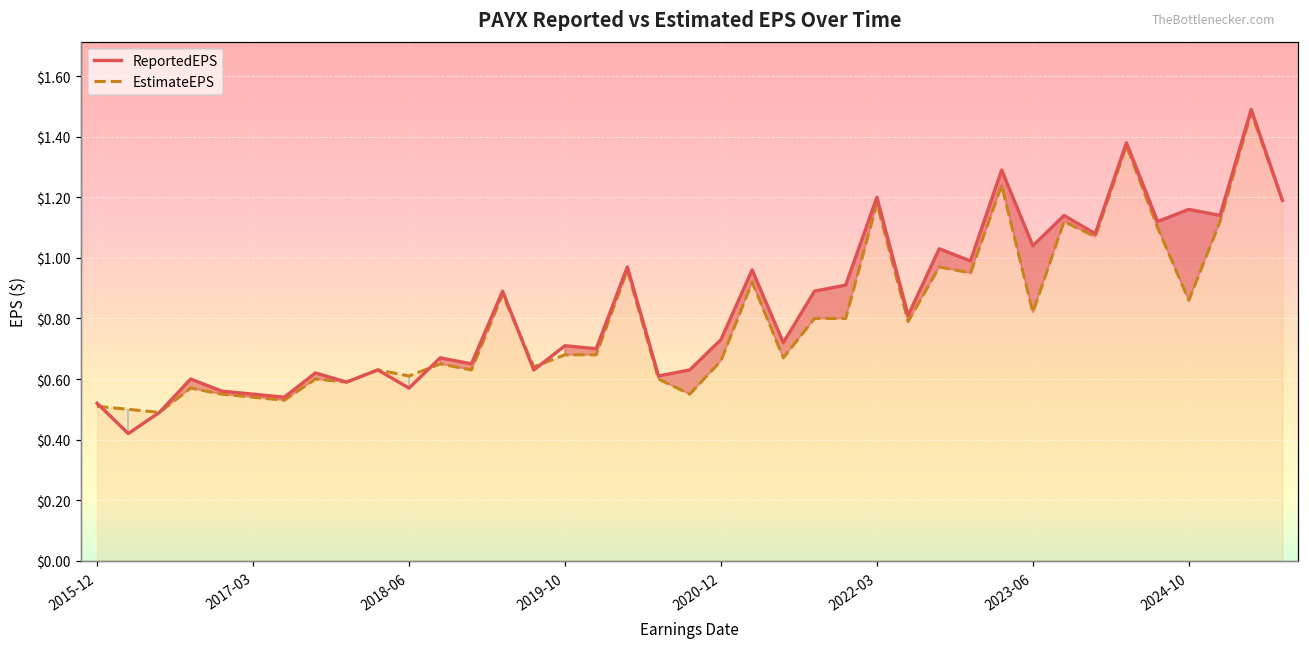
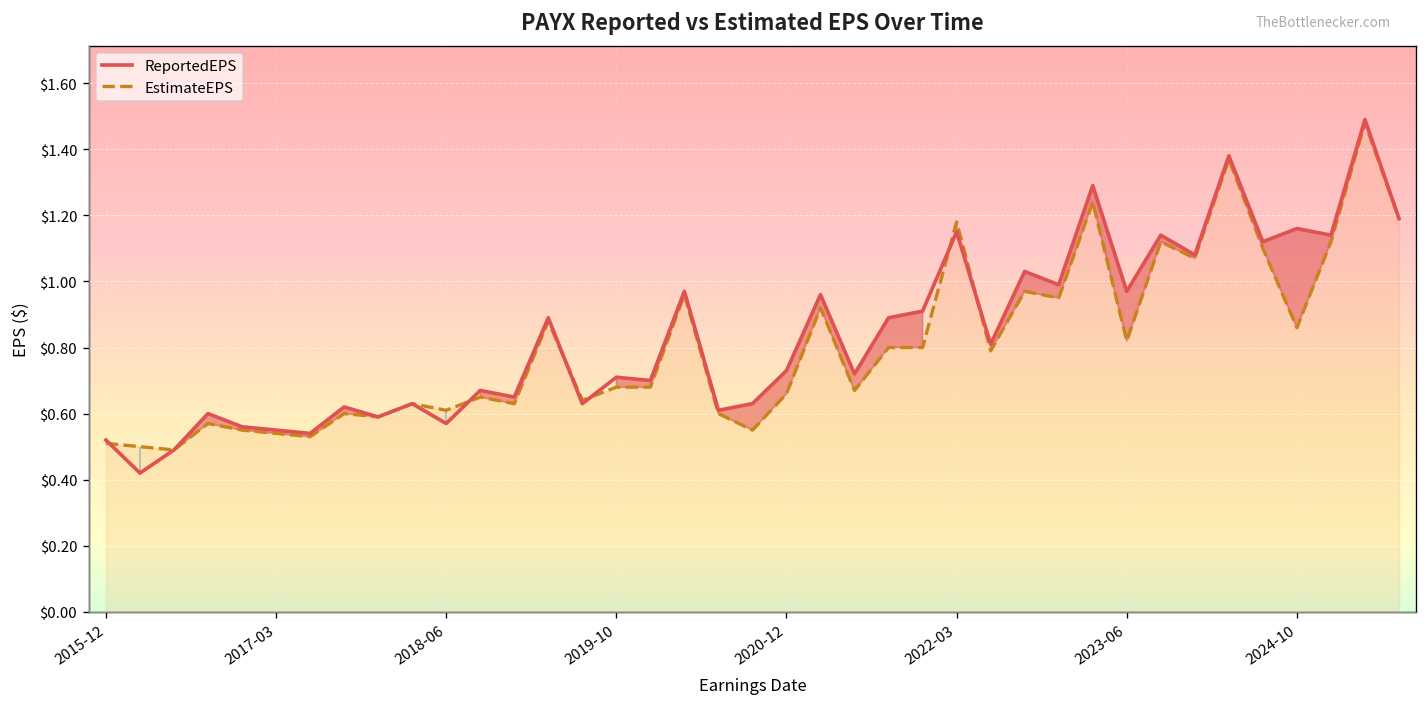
  {
    "ReportedEPS": {
      "2015-12": "$0.52",
      "2017-03": "$0.55",
      "2018-06": "$0.57",
      "2019-10": "$0.71",
      "2020-12": "$0.73",
-     "2022-03": "$1.20",
-     "2023-06": "$1.04",
+     "2022-03": "$1.15",
+     "2023-06": "$0.97",
      "2024-10": "$1.16"
    },
    "EstimateEPS": {
      "2015-12": "$0.51",
      "2017-03": "$0.54",
      "2018-06": "$0.61",
      "2019-10": "$0.68",
      "2020-12": "$0.66",
      "2022-03": "$1.18",
      "2023-06": "$0.82",
      "2024-10": "$0.86"
    }
  }
